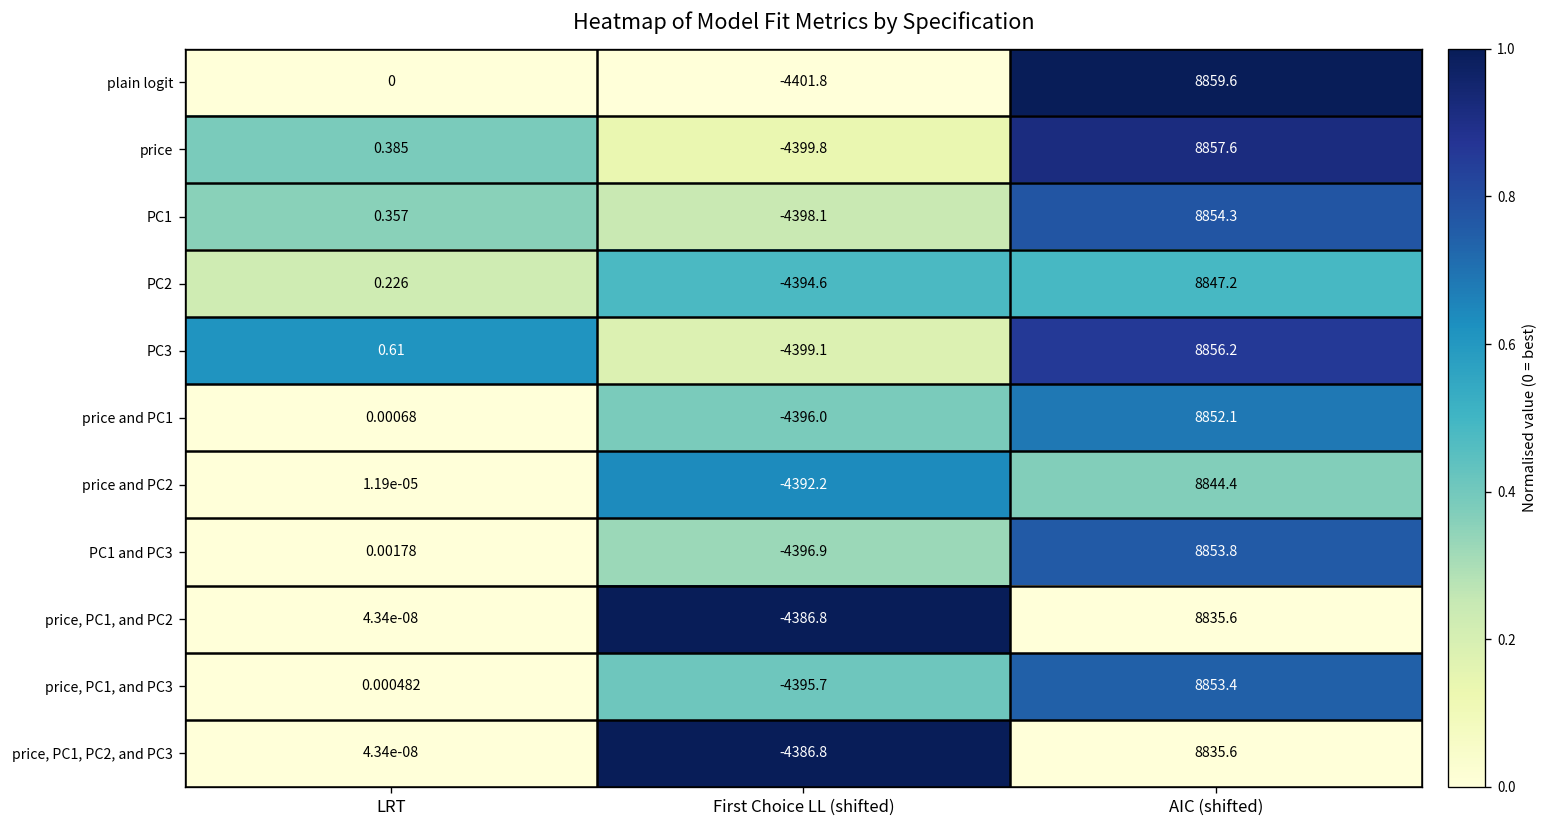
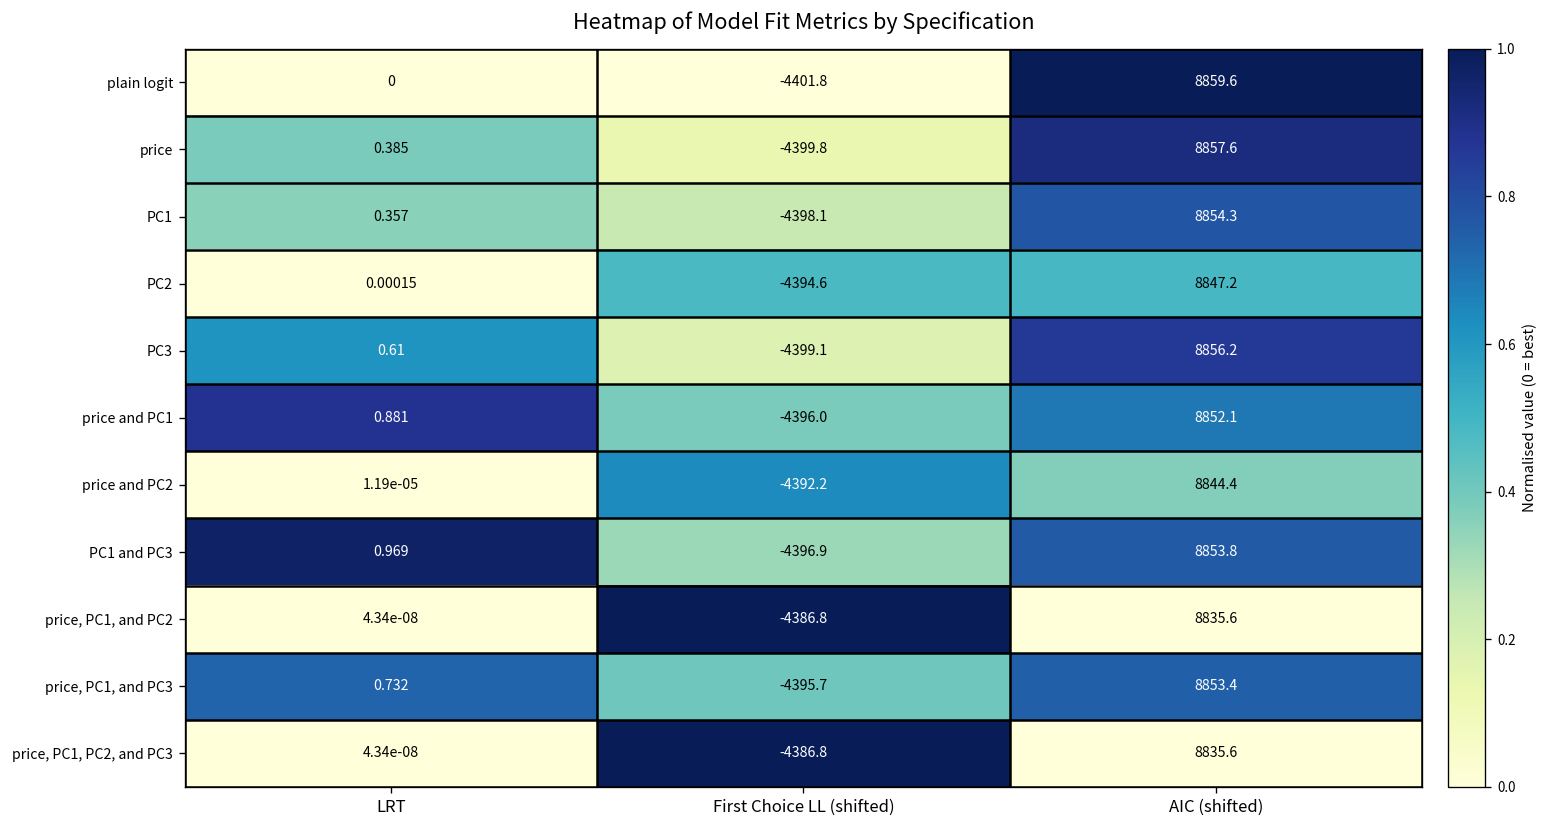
  {
    "plain logit": {
      "LRT": "0",
      "First Choice LL (shifted)": "-4401.8",
      "AIC (shifted)": "8859.6"
    },
    "price": {
      "LRT": "0.385",
      "First Choice LL (shifted)": "-4399.8",
      "AIC (shifted)": "8857.6"
    },
    "PC1": {
      "LRT": "0.357",
      "First Choice LL (shifted)": "-4398.1",
      "AIC (shifted)": "8854.3"
    },
    "PC2": {
-     "LRT": "0.226",
+     "LRT": "0.00015",
      "First Choice LL (shifted)": "-4394.6",
      "AIC (shifted)": "8847.2"
    },
    "PC3": {
      "LRT": "0.61",
      "First Choice LL (shifted)": "-4399.1",
      "AIC (shifted)": "8856.2"
    },
    "price and PC1": {
-     "LRT": "0.00068",
+     "LRT": "0.881",
      "First Choice LL (shifted)": "-4396.0",
      "AIC (shifted)": "8852.1"
    },
    "price and PC2": {
      "LRT": "1.19e-05",
      "First Choice LL (shifted)": "-4392.2",
      "AIC (shifted)": "8844.4"
    },
    "PC1 and PC3": {
-     "LRT": "0.00178",
+     "LRT": "0.969",
      "First Choice LL (shifted)": "-4396.9",
      "AIC (shifted)": "8853.8"
    },
    "price, PC1, and PC2": {
      "LRT": "4.34e-08",
      "First Choice LL (shifted)": "-4386.8",
      "AIC (shifted)": "8835.6"
    },
    "price, PC1, and PC3": {
-     "LRT": "0.000482",
+     "LRT": "0.732",
      "First Choice LL (shifted)": "-4395.7",
      "AIC (shifted)": "8853.4"
    },
    "price, PC1, PC2, and PC3": {
      "LRT": "4.34e-08",
      "First Choice LL (shifted)": "-4386.8",
      "AIC (shifted)": "8835.6"
    }
  }
